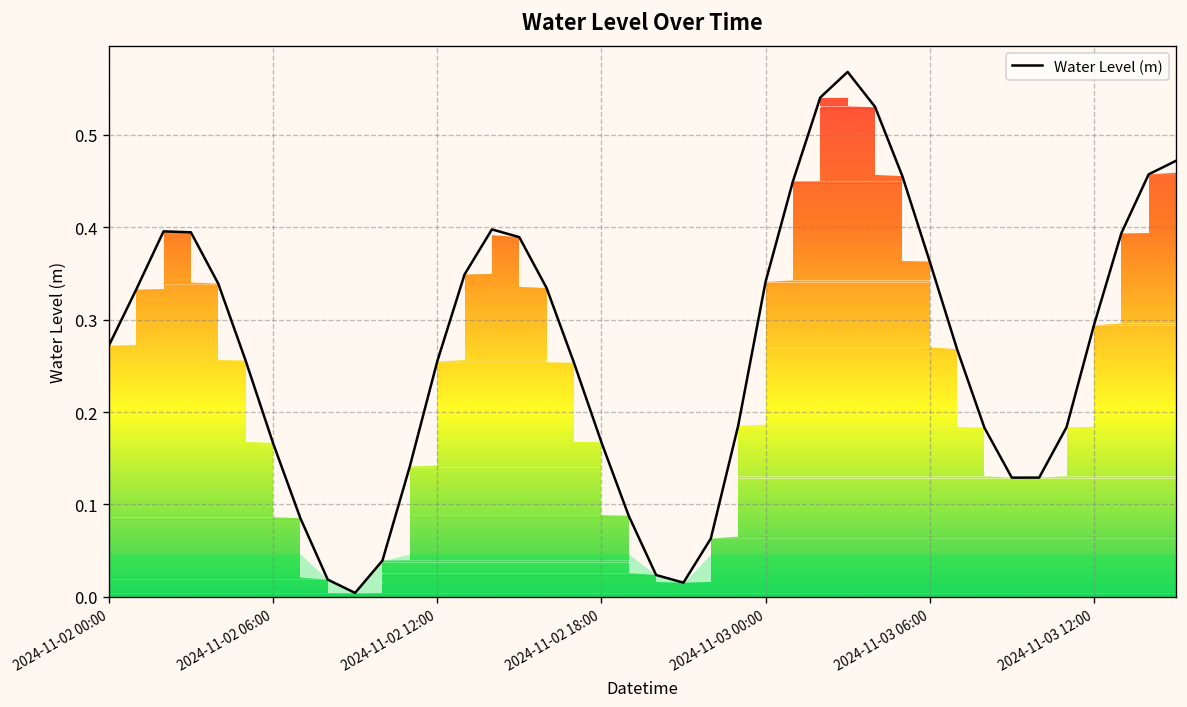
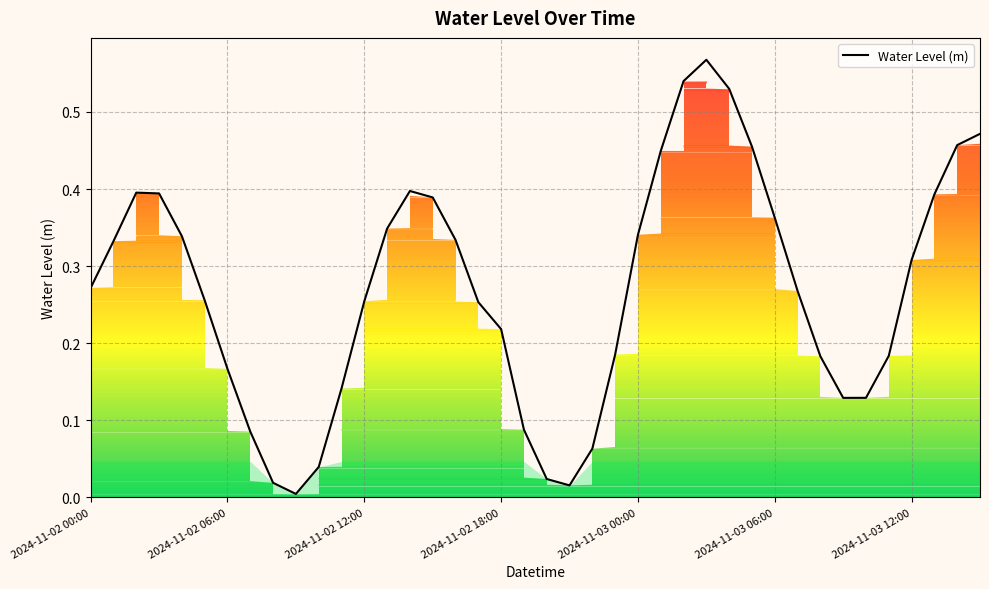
  {
    "Water Level (m)": {
      "2024-11-02 00:00": 0.27,
      "2024-11-02 06:00": 0.17,
      "2024-11-02 12:00": 0.25,
-     "2024-11-02 18:00": 0.17,
+     "2024-11-02 18:00": 0.22,
      "2024-11-03 00:00": 0.34,
      "2024-11-03 06:00": 0.36,
-     "2024-11-03 12:00": 0.29
+     "2024-11-03 12:00": 0.31
    }
  }
